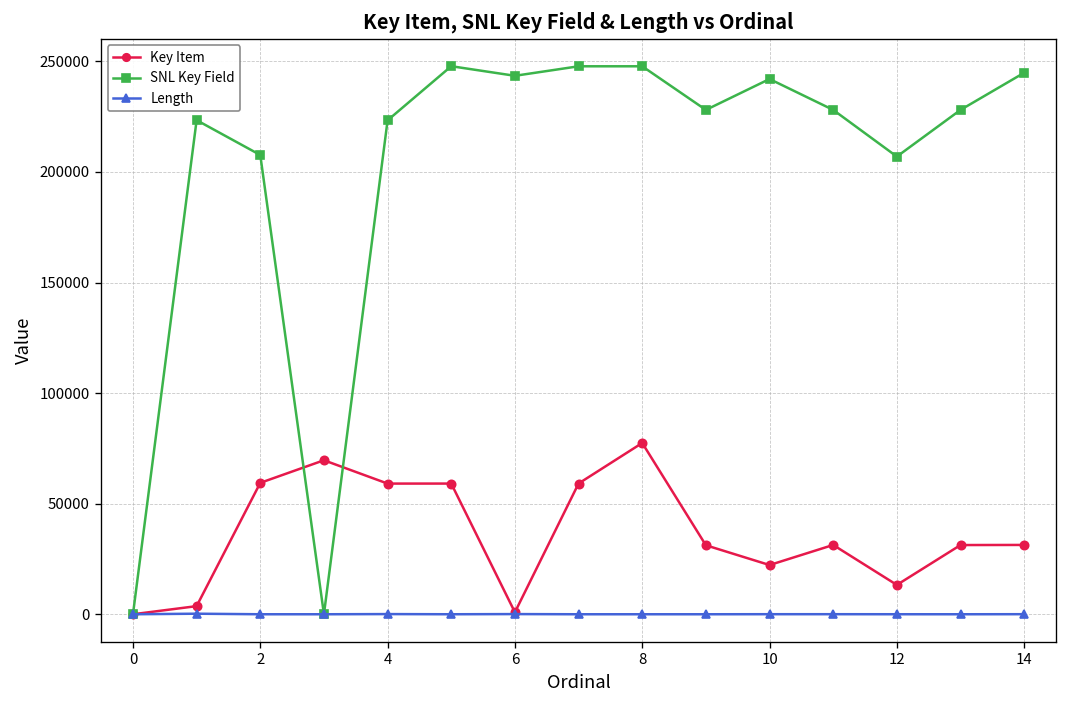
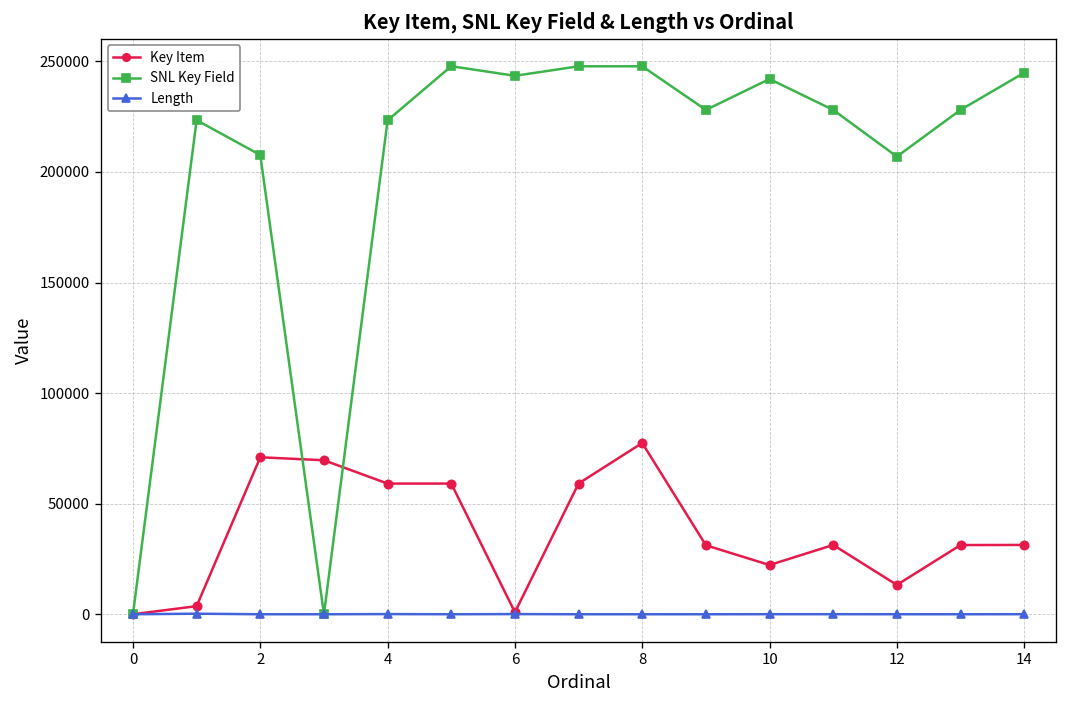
  {
    "Key Item": {
-     "2": 59000,
+     "2": 71000,
      "4": 59000,
      "8": 77000,
      "10": 22000,
      "12": 13000,
      "14": 31000
    },
    "SNL Key Field": {
      "2": 208000,
      "4": 223000,
      "6": 243000,
      "8": 248000,
      "10": 242000,
      "12": 207000,
      "14": 245000
    },
    "Length": {
      "2": 0,
      "4": 0,
      "8": 0,
      "10": 0,
      "12": 0,
      "14": 0
    }
  }
